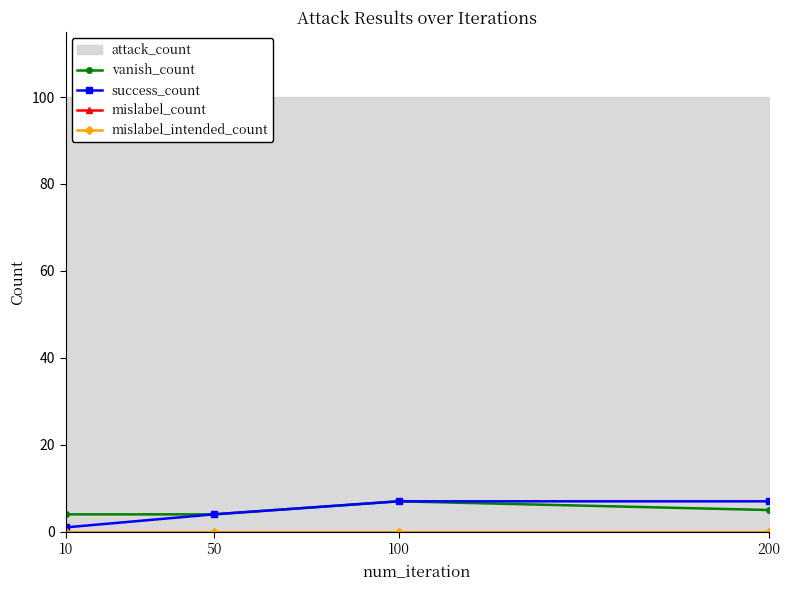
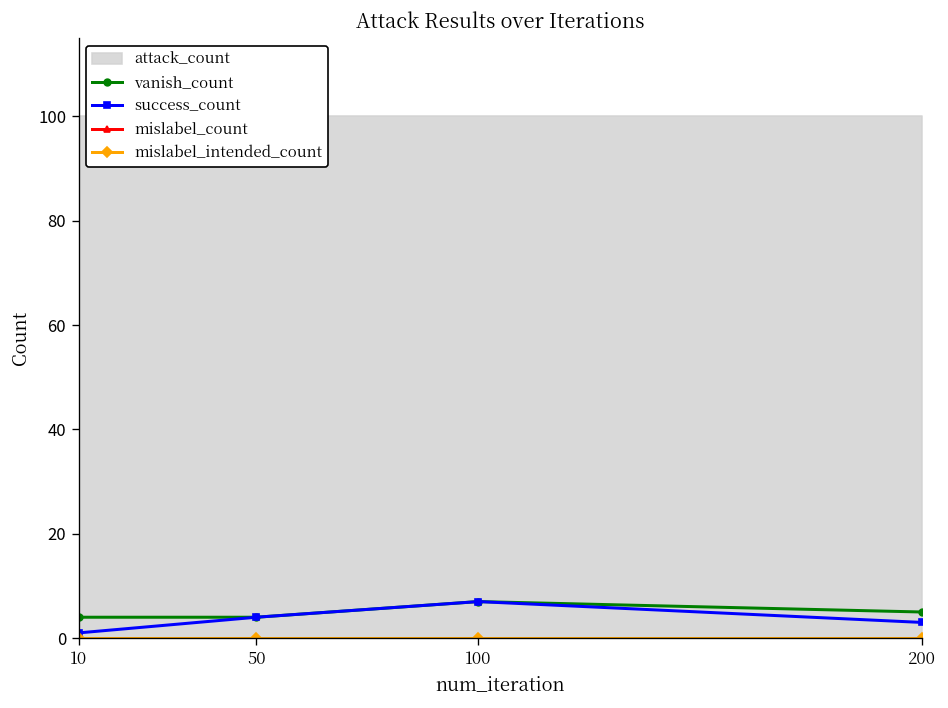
  {
    "vanish_count": {
      "10": 4,
      "200": 5
    },
    "attack_count": {
      "10": 100,
      "100": 100,
      "200": 100
    },
    "success_count": {
      "10": 1,
-     "200": 7
+     "200": 3
    },
    "mislabel_intended_count": {
      "10": 0,
      "50": 0,
      "100": 0,
      "200": 0
    }
  }
